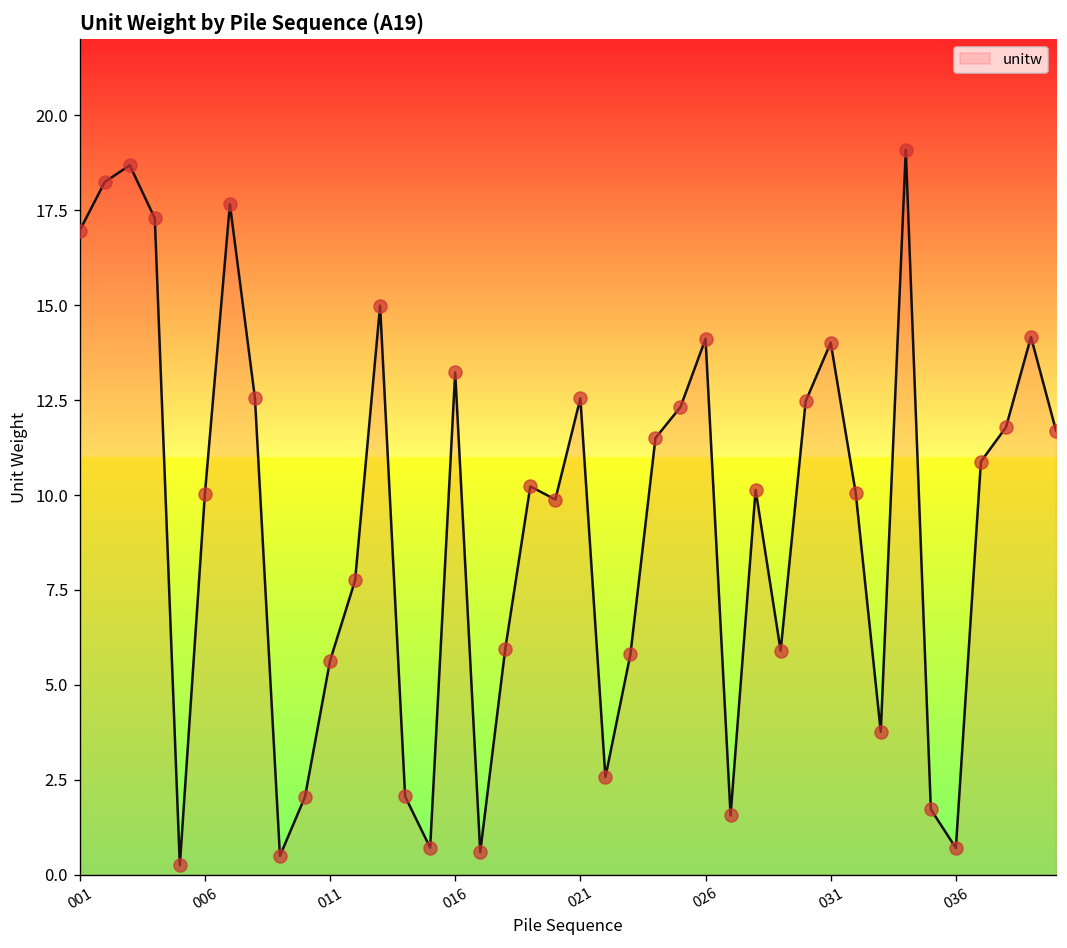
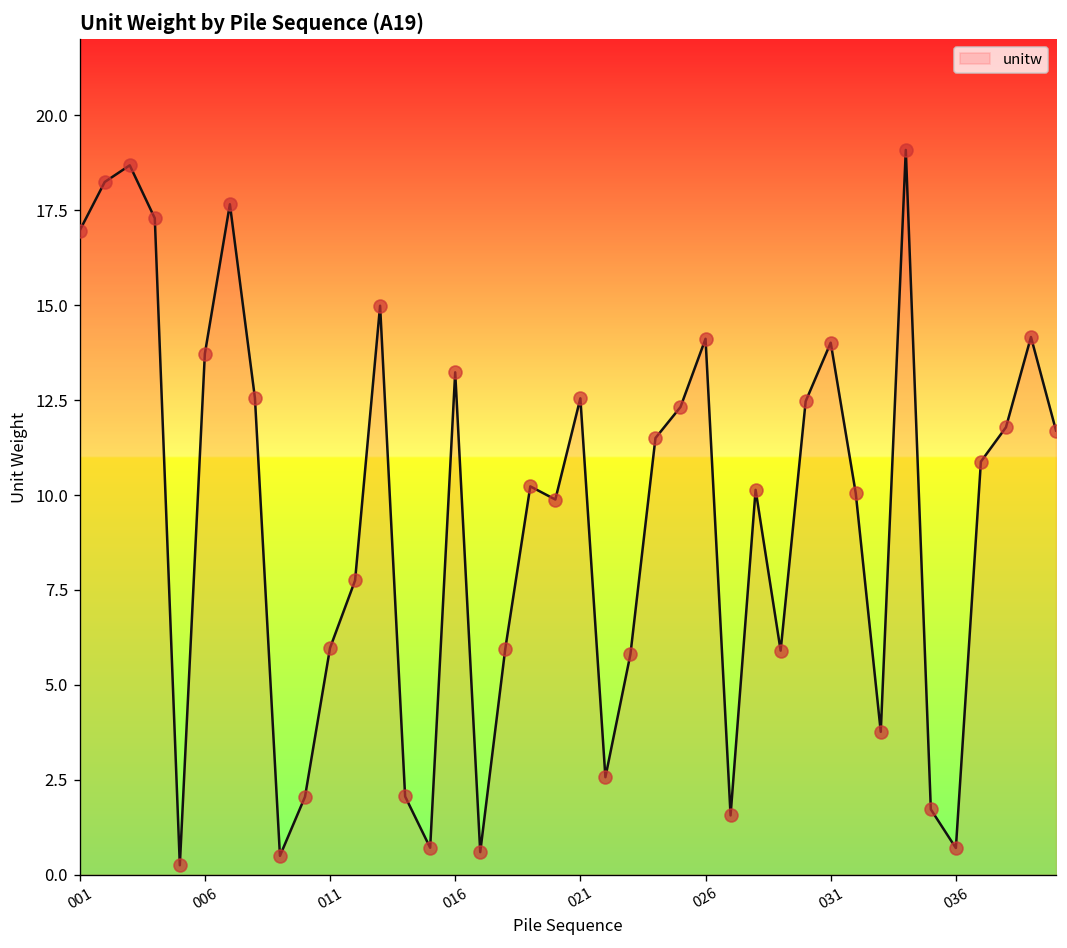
  {
    "001": 17.0,
-   "006": 10.0,
-   "011": 5.6,
+   "006": 13.7,
+   "011": 6.0,
    "016": 13.2,
    "021": 12.5,
    "026": 14.1,
    "031": 14.0,
    "036": 0.7
  }
